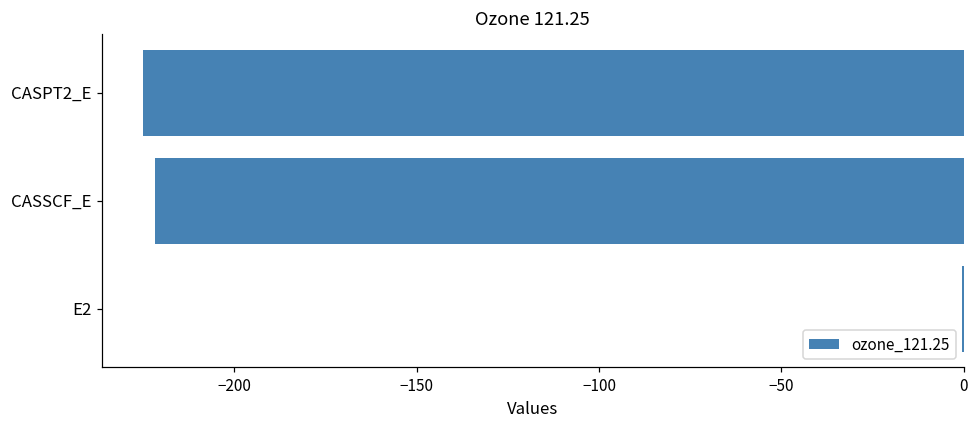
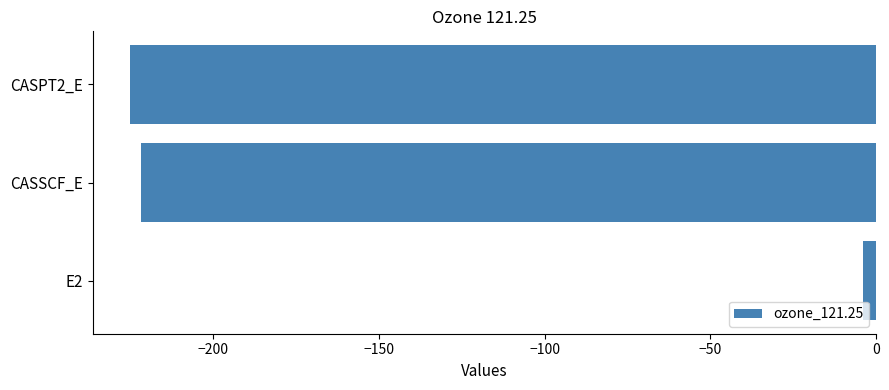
  {
    "CASPT2_E": -225,
    "CASSCF_E": -222,
-   "E2": -1
+   "E2": -4
  }
